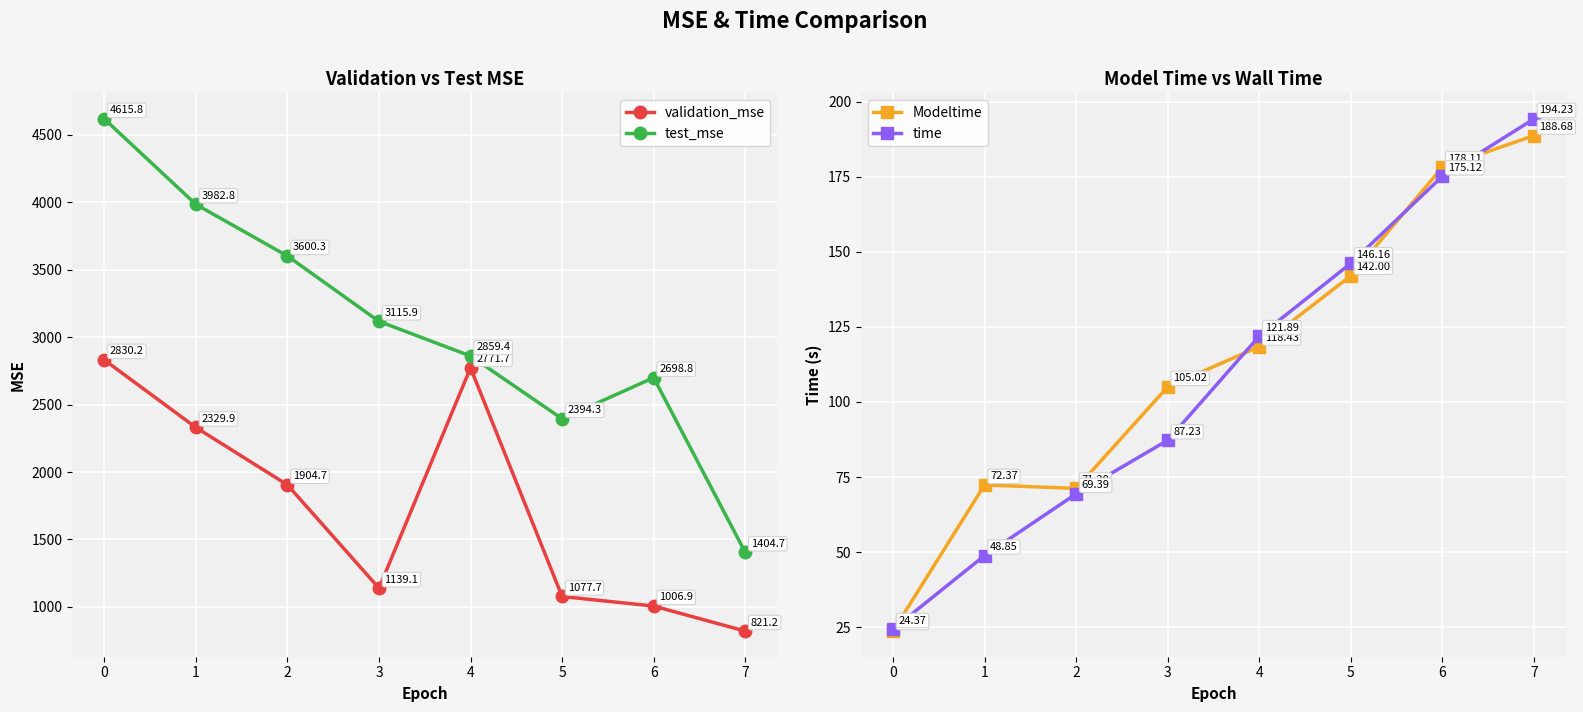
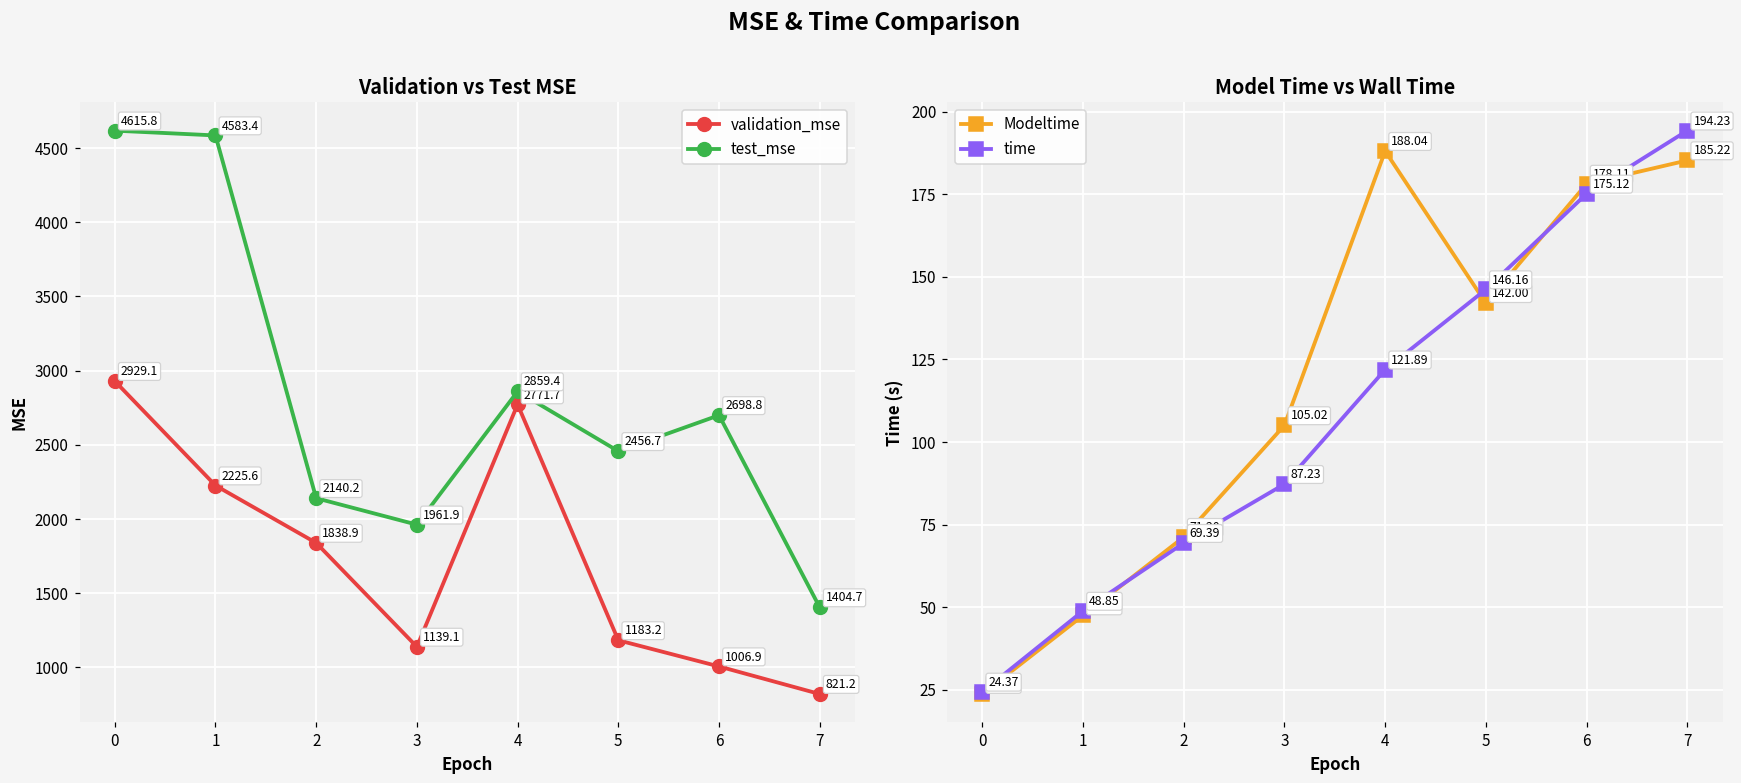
  {
    "Validation vs Test MSE": {
      "validation_mse": {
-       "0": 2830.2,
-       "1": 2329.9,
-       "2": 1904.7,
-       "5": 1077.7
+       "0": 2929.1,
+       "1": 2225.6,
+       "2": 1838.9,
+       "5": 1183.2
      },
      "test_mse": {
-       "1": 3982.8,
-       "2": 3600.3,
-       "3": 3115.9,
-       "5": 2394.3
+       "1": 4583.4,
+       "2": 2140.2,
+       "3": 1961.9,
+       "5": 2456.7
      }
    },
    "Model Time vs Wall Time": {
      "Modeltime": {
-       "1": 72.37,
-       "4": 118.43,
-       "7": 188.68
+       "1": 47.47,
+       "4": 188.04,
+       "7": 185.22
      }
    }
  }
